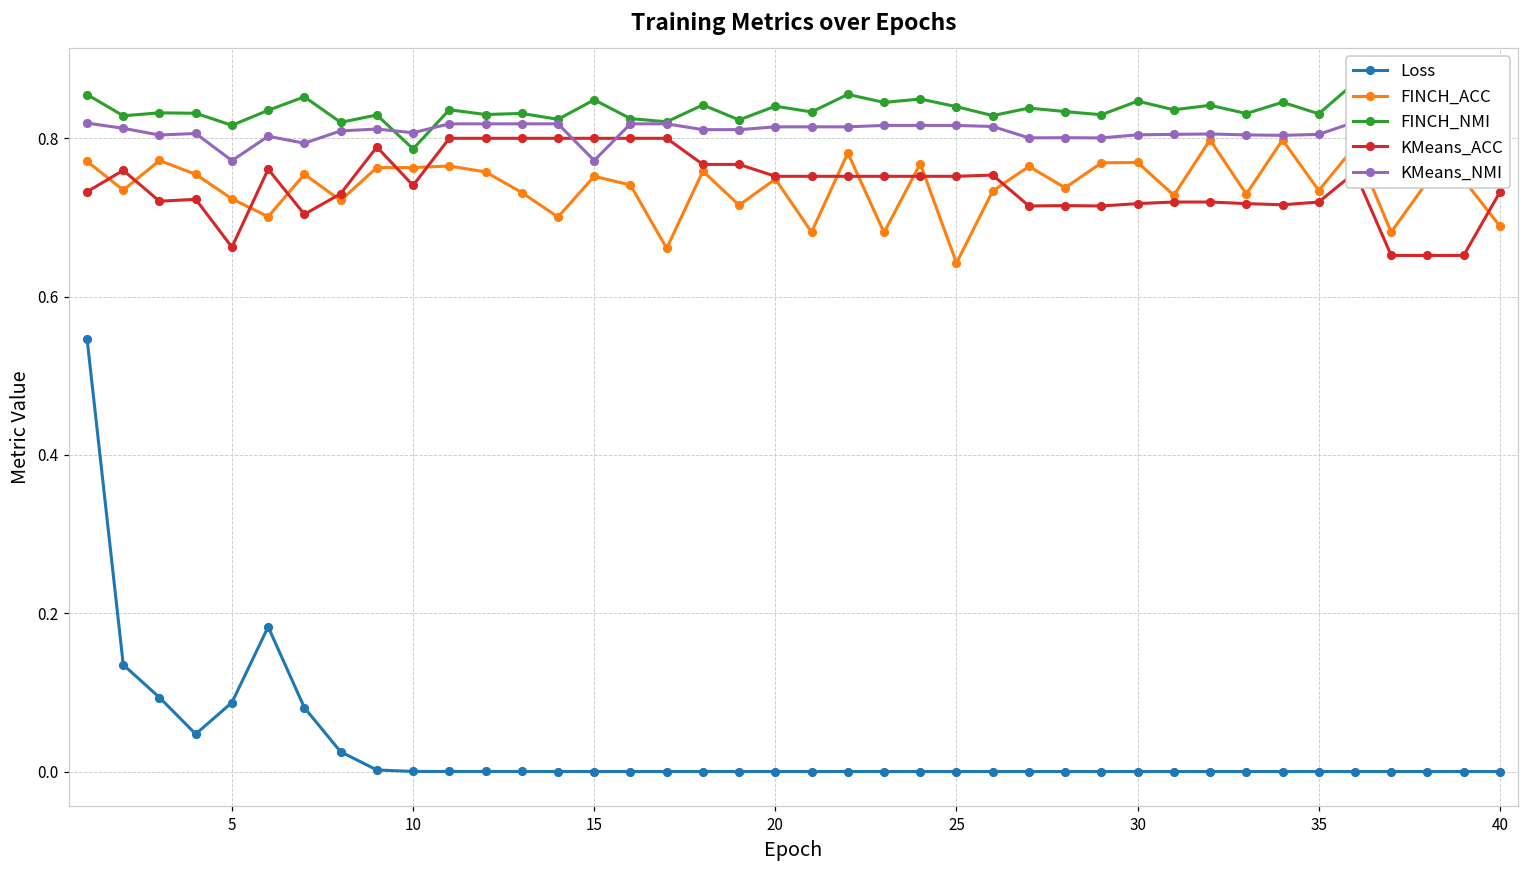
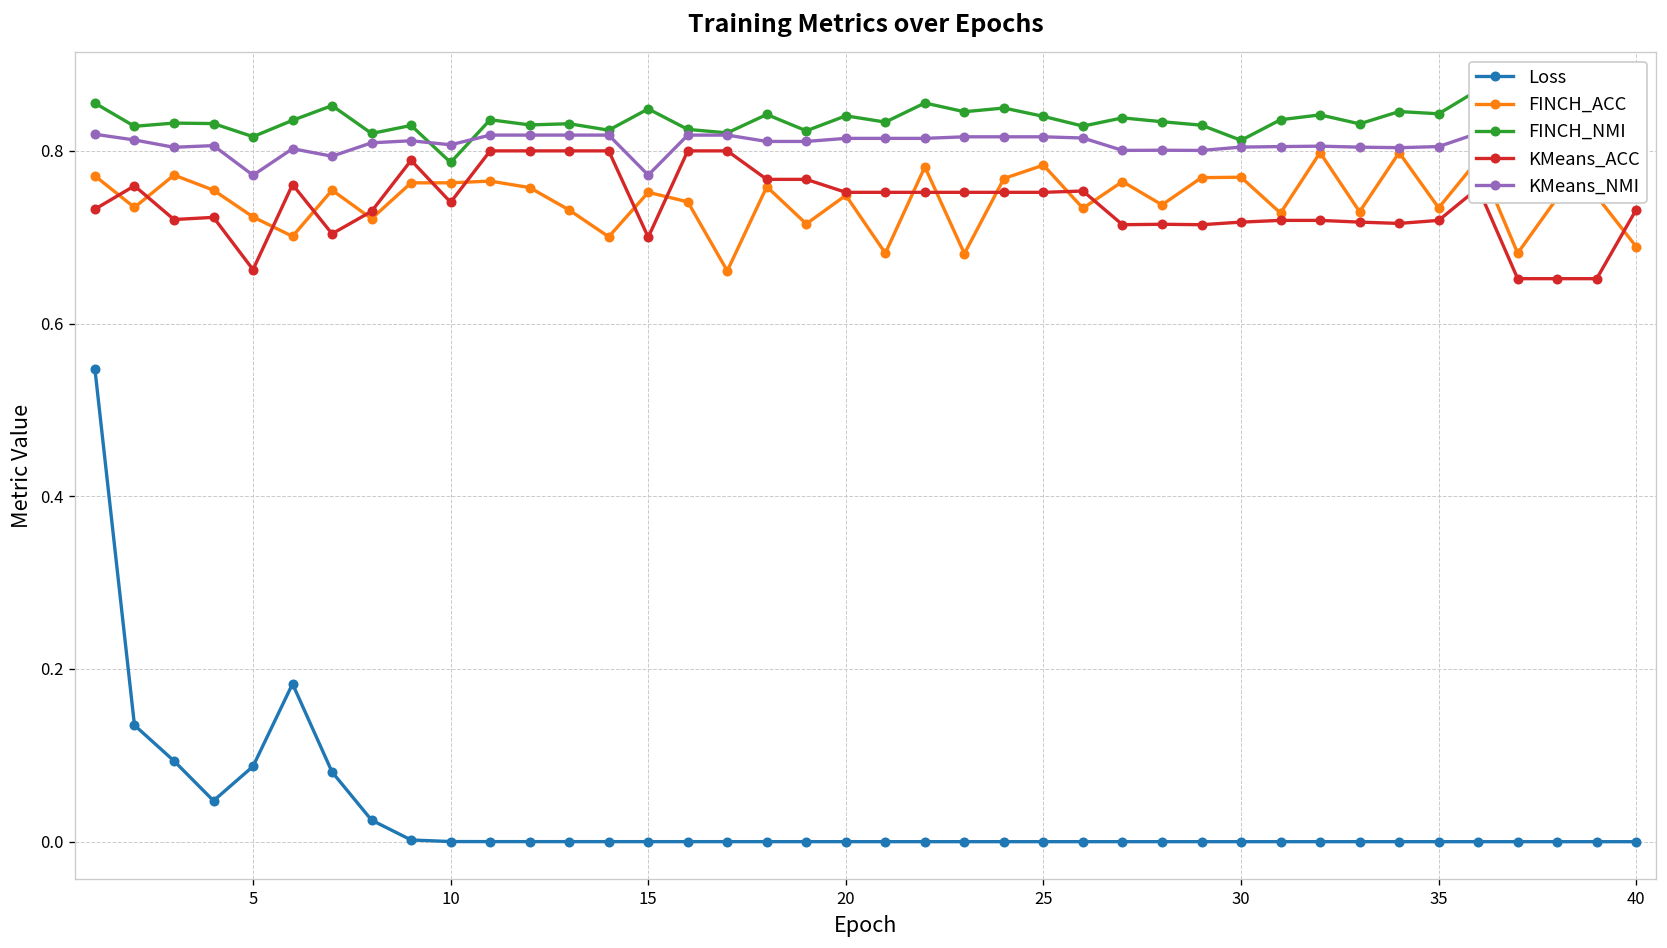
  {
    "Loss": {
      "5": 0.09,
      "10": 0.00,
      "15": 0.00,
      "20": 0.00,
      "25": 0.00,
      "30": 0.00,
      "35": 0.00,
      "40": 0.00
    },
    "FINCH_ACC": {
      "5": 0.72,
      "10": 0.76,
      "15": 0.75,
-     "25": 0.64,
+     "25": 0.78,
      "30": 0.77,
      "35": 0.73,
      "40": 0.69
    },
    "FINCH_NMI": {
      "5": 0.82,
      "10": 0.79,
      "15": 0.85,
      "20": 0.84,
      "25": 0.84,
-     "30": 0.85,
-     "35": 0.83
+     "30": 0.81,
+     "35": 0.84
    },
    "KMeans_ACC": {
      "5": 0.66,
      "10": 0.74,
-     "15": 0.8,
+     "15": 0.7,
      "25": 0.75,
      "30": 0.72,
      "35": 0.72
    },
    "KMeans_NMI": {
      "5": 0.77,
      "10": 0.81,
      "15": 0.77,
      "20": 0.81,
      "25": 0.82,
      "30": 0.80,
      "35": 0.80
    }
  }
